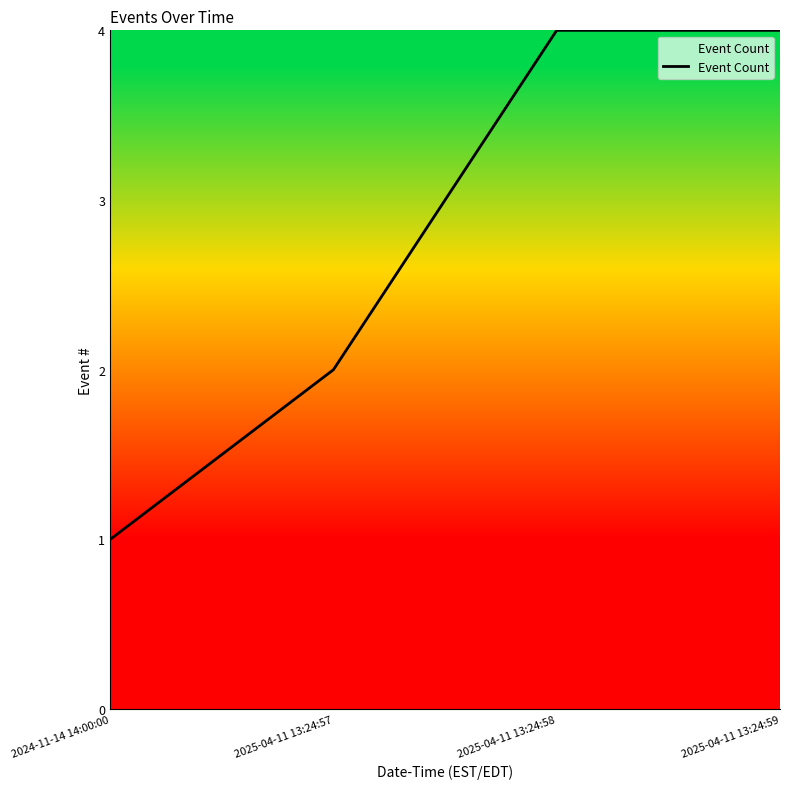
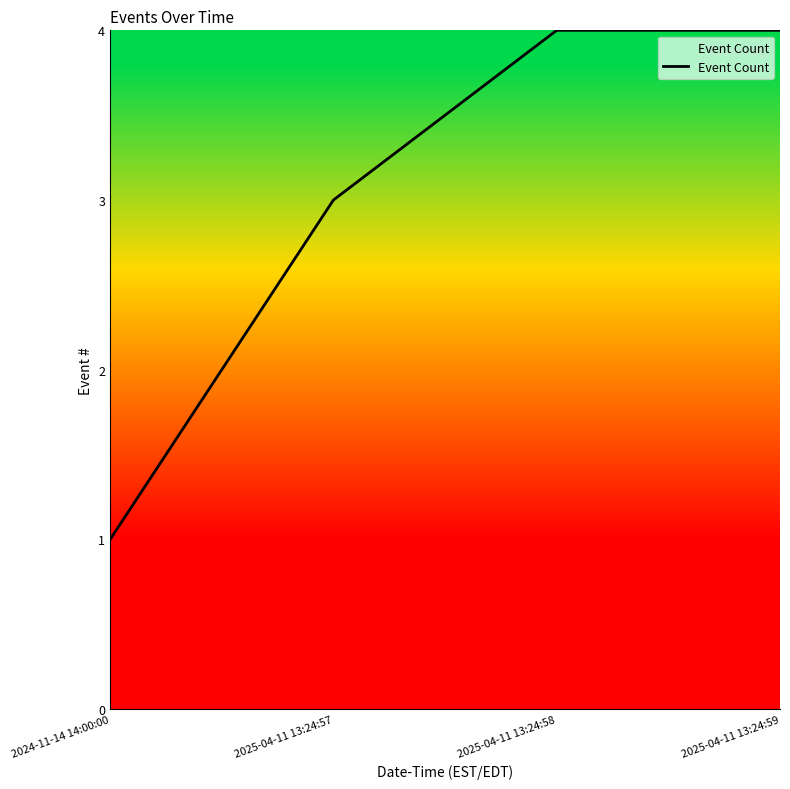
  {
    "2024-11-14 14:00:00": 1,
-   "2025-04-11 13:24:57": 2,
+   "2025-04-11 13:24:57": 3,
    "2025-04-11 13:24:58": 4,
    "2025-04-11 13:24:59": 4
  }
